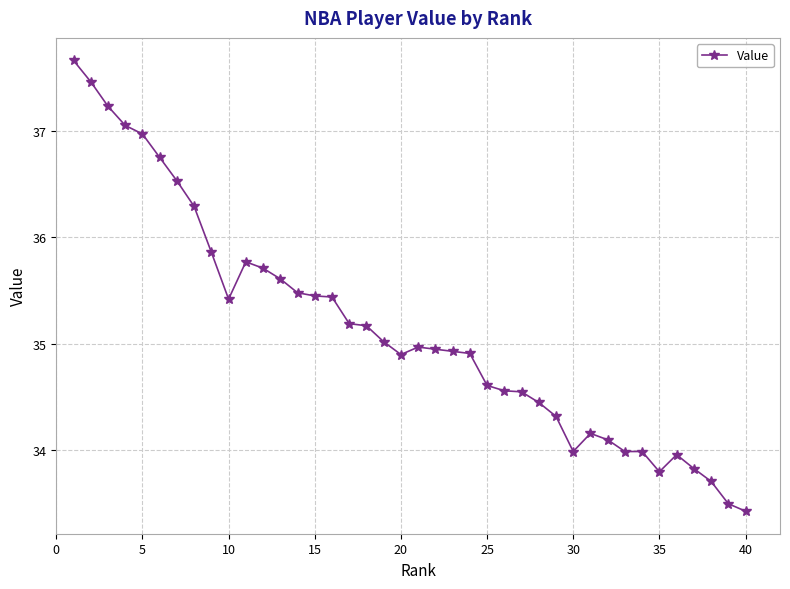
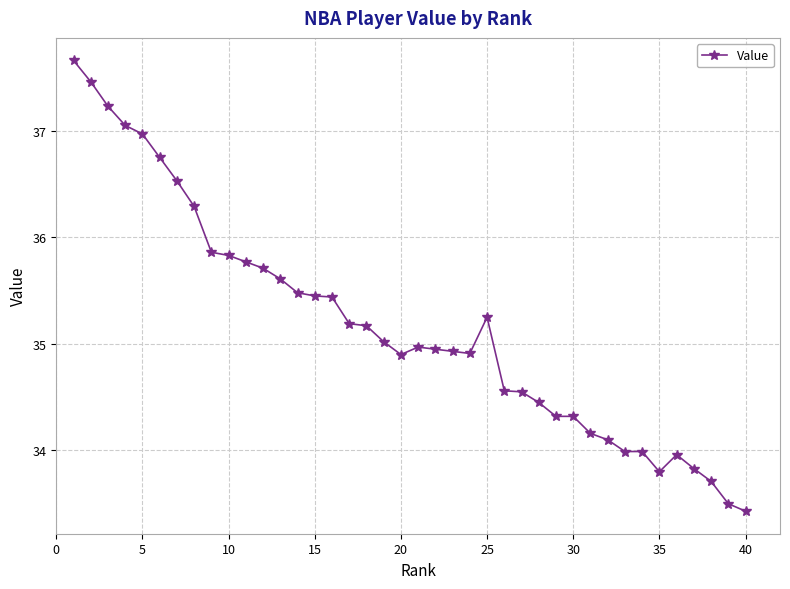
  {
    "5": 36.97,
-   "10": 35.42,
+   "10": 35.83,
    "15": 35.45,
    "20": 34.90,
-   "25": 34.61,
-   "30": 33.99,
+   "25": 35.25,
+   "30": 34.32,
    "35": 33.80,
    "40": 33.43
  }
